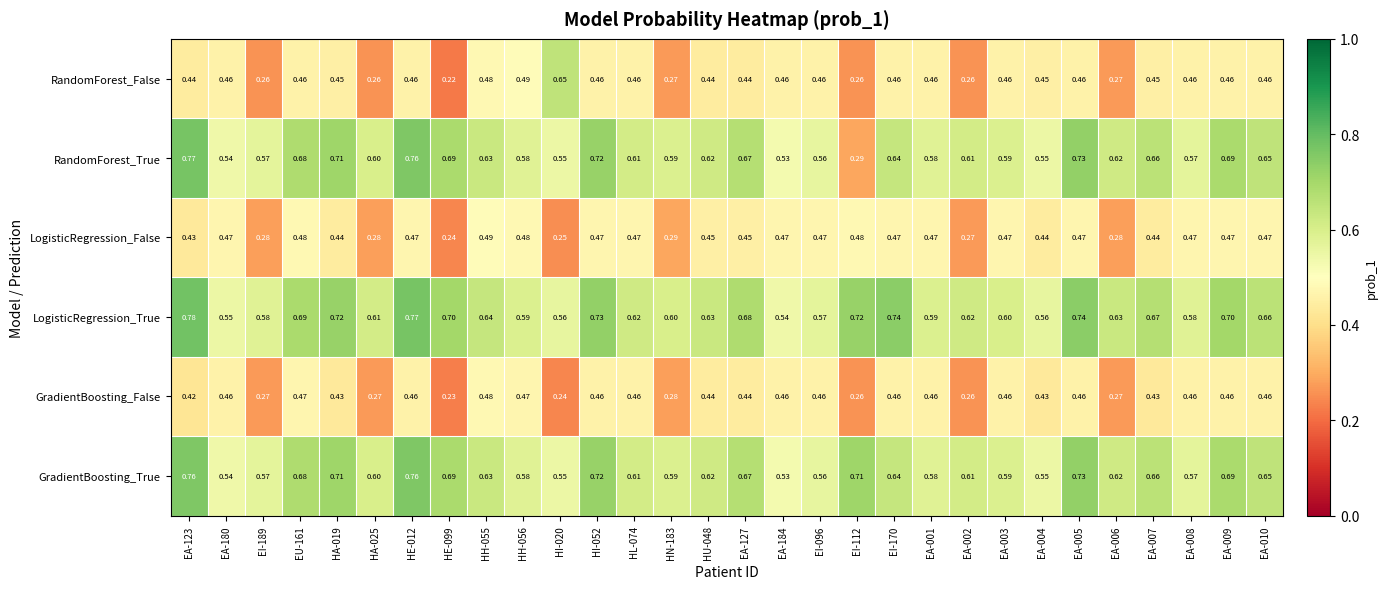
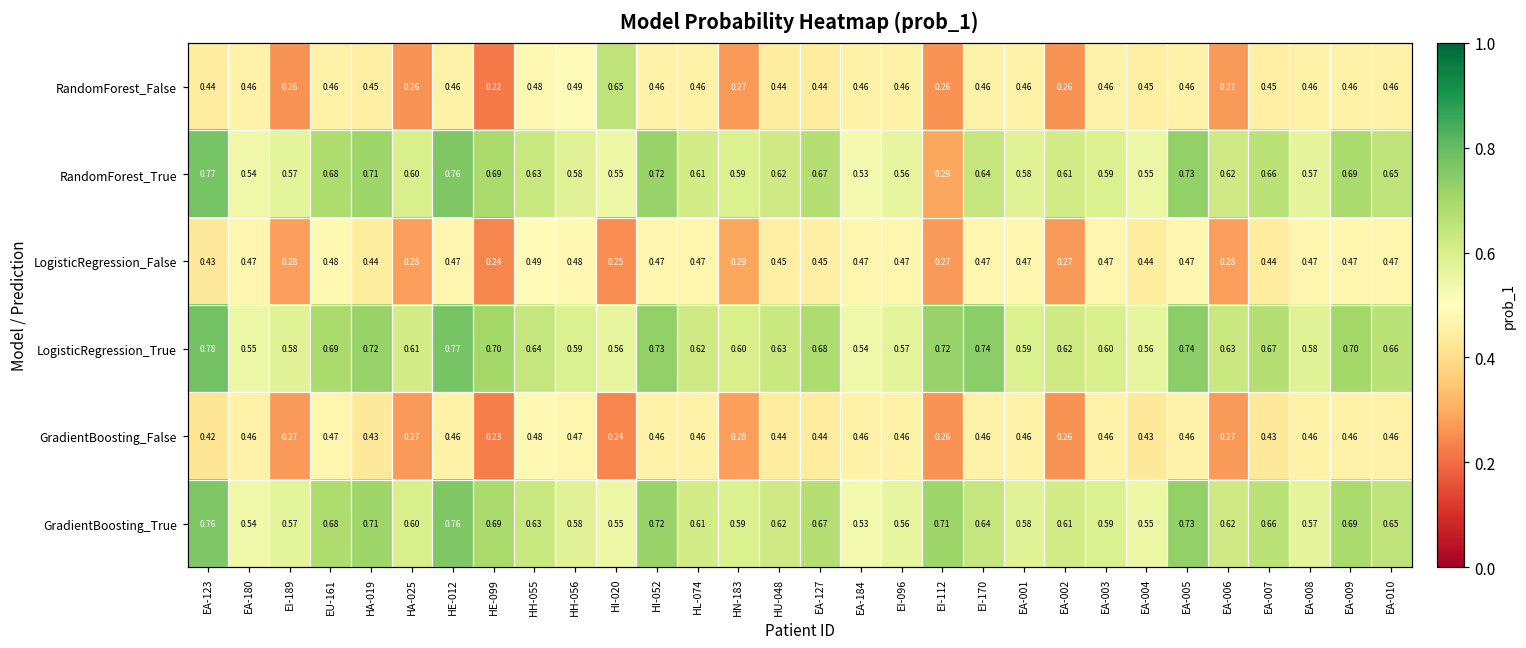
  {
    "RandomForest_False": {
      "EA-123": 0.44,
      "EA-180": 0.46,
      "EI-189": 0.26,
      "EU-161": 0.46,
      "HA-019": 0.45,
      "HA-025": 0.26,
      "HE-012": 0.46,
      "HE-099": 0.22,
      "HH-055": 0.48,
      "HH-056": 0.49,
      "HI-020": 0.65,
      "HI-052": 0.46,
      "HL-074": 0.46,
      "HN-183": 0.27,
      "HU-048": 0.44,
      "EA-127": 0.44,
      "EA-184": 0.46,
      "EI-096": 0.46,
      "EI-112": 0.26,
      "EI-170": 0.46,
      "EA-001": 0.46,
      "EA-002": 0.26,
      "EA-003": 0.46,
      "EA-004": 0.45,
      "EA-005": 0.46,
      "EA-006": 0.27,
      "EA-007": 0.45,
      "EA-008": 0.46,
      "EA-009": 0.46,
      "EA-010": 0.46
    },
    "RandomForest_True": {
      "EA-123": 0.77,
      "EA-180": 0.54,
      "EI-189": 0.57,
      "EU-161": 0.68,
      "HA-019": 0.71,
      "HA-025": 0.60,
      "HE-012": 0.76,
      "HE-099": 0.69,
      "HH-055": 0.63,
      "HH-056": 0.58,
      "HI-020": 0.55,
      "HI-052": 0.72,
      "HL-074": 0.61,
      "HN-183": 0.59,
      "HU-048": 0.62,
      "EA-127": 0.67,
      "EA-184": 0.53,
      "EI-096": 0.56,
      "EI-112": 0.29,
      "EI-170": 0.64,
      "EA-001": 0.58,
      "EA-002": 0.61,
      "EA-003": 0.59,
      "EA-004": 0.55,
      "EA-005": 0.73,
      "EA-006": 0.62,
      "EA-007": 0.66,
      "EA-008": 0.57,
      "EA-009": 0.69,
      "EA-010": 0.65
    },
    "LogisticRegression_False": {
      "EA-123": 0.43,
      "EA-180": 0.47,
      "EI-189": 0.28,
      "EU-161": 0.48,
      "HA-019": 0.44,
      "HA-025": 0.28,
      "HE-012": 0.47,
      "HE-099": 0.24,
      "HH-055": 0.49,
      "HH-056": 0.48,
      "HI-020": 0.25,
      "HI-052": 0.47,
      "HL-074": 0.47,
      "HN-183": 0.29,
      "HU-048": 0.45,
      "EA-127": 0.45,
      "EA-184": 0.47,
      "EI-096": 0.47,
-     "EI-112": 0.48,
+     "EI-112": 0.27,
      "EI-170": 0.47,
      "EA-001": 0.47,
      "EA-002": 0.27,
      "EA-003": 0.47,
      "EA-004": 0.44,
      "EA-005": 0.47,
      "EA-006": 0.28,
      "EA-007": 0.44,
      "EA-008": 0.47,
      "EA-009": 0.47,
      "EA-010": 0.47
    },
    "LogisticRegression_True": {
      "EA-123": 0.78,
      "EA-180": 0.55,
      "EI-189": 0.58,
      "EU-161": 0.69,
      "HA-019": 0.72,
      "HA-025": 0.61,
      "HE-012": 0.77,
      "HE-099": 0.70,
      "HH-055": 0.64,
      "HH-056": 0.59,
      "HI-020": 0.56,
      "HI-052": 0.73,
      "HL-074": 0.62,
      "HN-183": 0.60,
      "HU-048": 0.63,
      "EA-127": 0.68,
      "EA-184": 0.54,
      "EI-096": 0.57,
      "EI-112": 0.72,
      "EI-170": 0.74,
      "EA-001": 0.59,
      "EA-002": 0.62,
      "EA-003": 0.60,
      "EA-004": 0.56,
      "EA-005": 0.74,
      "EA-006": 0.63,
      "EA-007": 0.67,
      "EA-008": 0.58,
      "EA-009": 0.70,
      "EA-010": 0.66
    },
    "GradientBoosting_False": {
      "EA-123": 0.42,
      "EA-180": 0.46,
      "EI-189": 0.27,
      "EU-161": 0.47,
      "HA-019": 0.43,
      "HA-025": 0.27,
      "HE-012": 0.46,
      "HE-099": 0.23,
      "HH-055": 0.48,
      "HH-056": 0.47,
      "HI-020": 0.24,
      "HI-052": 0.46,
      "HL-074": 0.46,
      "HN-183": 0.28,
      "HU-048": 0.44,
      "EA-127": 0.44,
      "EA-184": 0.46,
      "EI-096": 0.46,
      "EI-112": 0.26,
      "EI-170": 0.46,
      "EA-001": 0.46,
      "EA-002": 0.26,
      "EA-003": 0.46,
      "EA-004": 0.43,
      "EA-005": 0.46,
      "EA-006": 0.27,
      "EA-007": 0.43,
      "EA-008": 0.46,
      "EA-009": 0.46,
      "EA-010": 0.46
    },
    "GradientBoosting_True": {
      "EA-123": 0.76,
      "EA-180": 0.54,
      "EI-189": 0.57,
      "EU-161": 0.68,
      "HA-019": 0.71,
      "HA-025": 0.60,
      "HE-012": 0.76,
      "HE-099": 0.69,
      "HH-055": 0.63,
      "HH-056": 0.58,
      "HI-020": 0.55,
      "HI-052": 0.72,
      "HL-074": 0.61,
      "HN-183": 0.59,
      "HU-048": 0.62,
      "EA-127": 0.67,
      "EA-184": 0.53,
      "EI-096": 0.56,
      "EI-112": 0.71,
      "EI-170": 0.64,
      "EA-001": 0.58,
      "EA-002": 0.61,
      "EA-003": 0.59,
      "EA-004": 0.55,
      "EA-005": 0.73,
      "EA-006": 0.62,
      "EA-007": 0.66,
      "EA-008": 0.57,
      "EA-009": 0.69,
      "EA-010": 0.65
    }
  }
